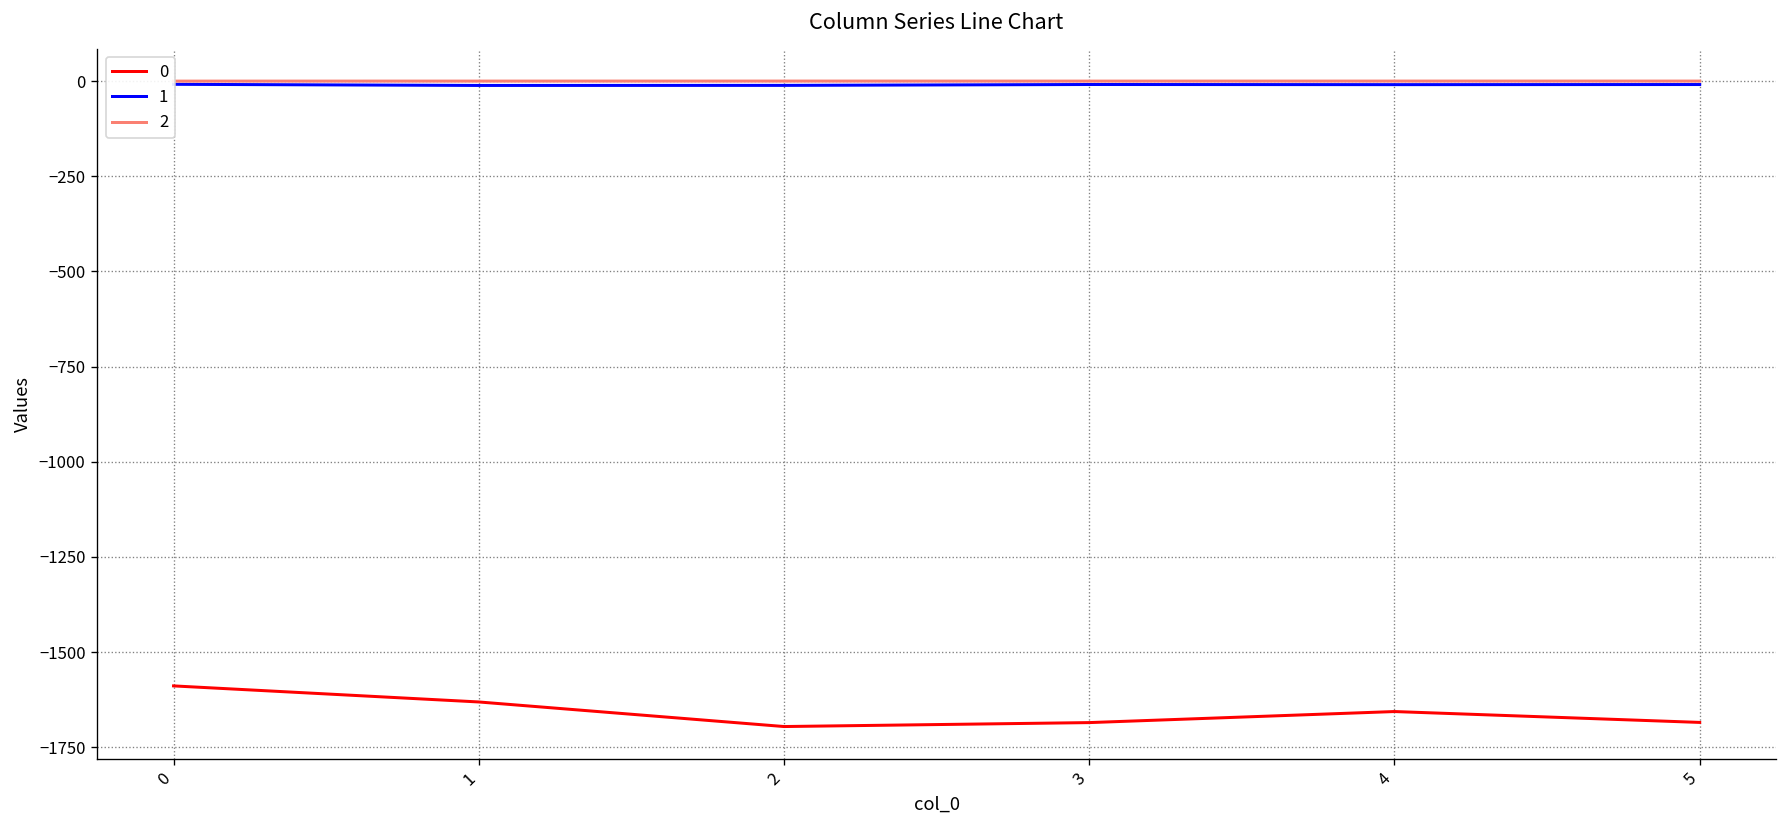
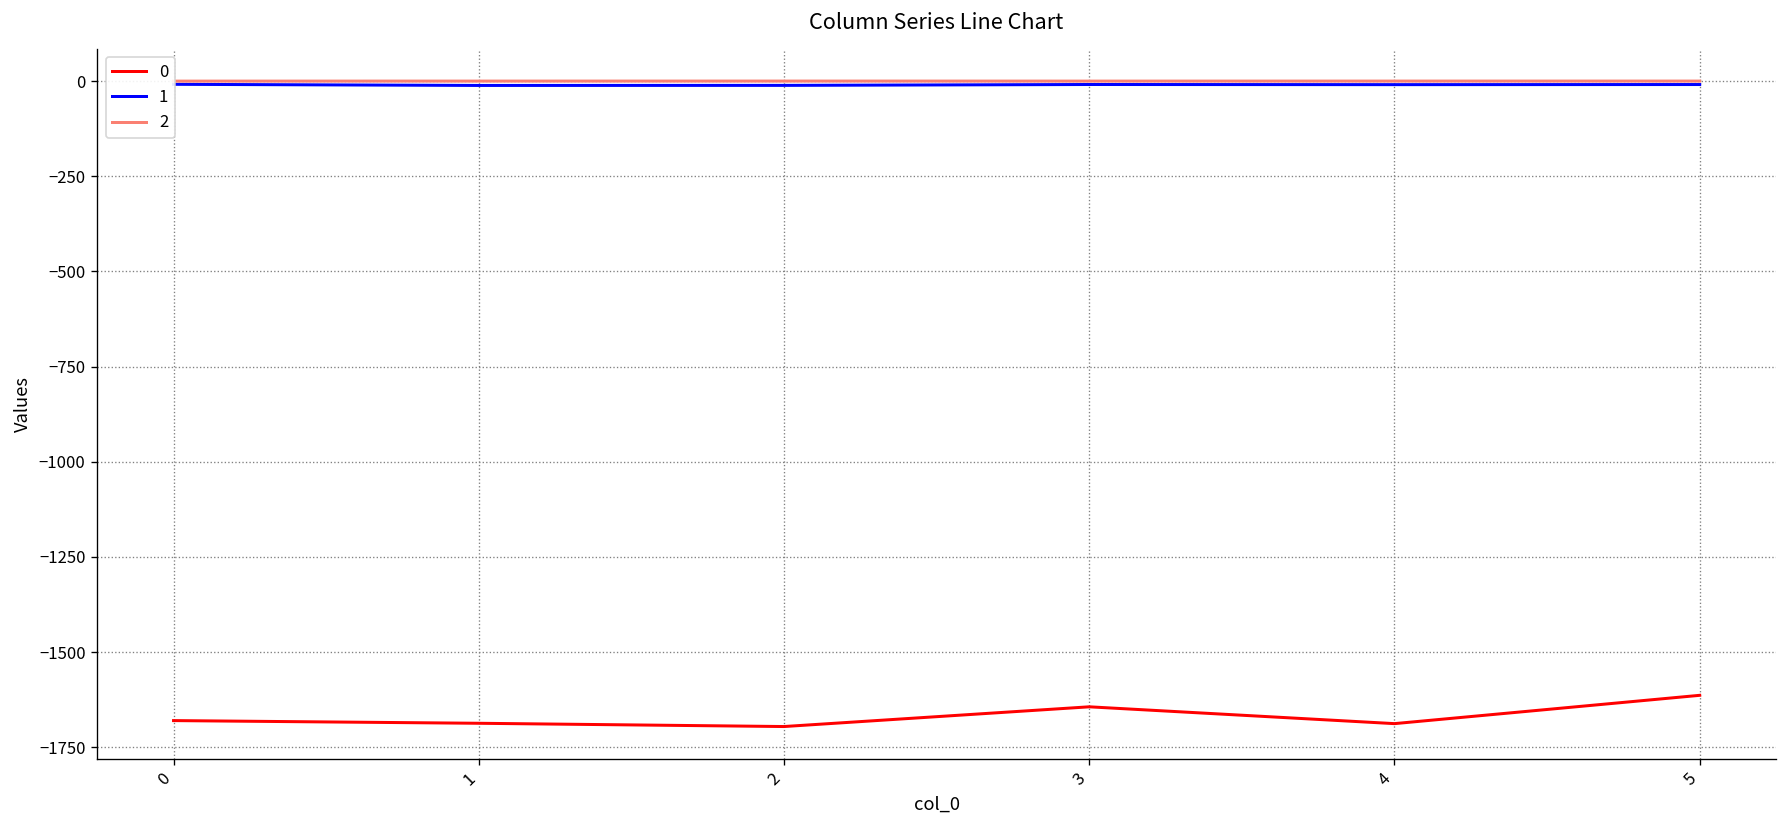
  {
    "0": {
-     "0": -1590,
-     "1": -1630,
+     "0": -1680,
+     "1": -1690,
      "2": -1700,
-     "3": -1690,
-     "4": -1660,
-     "5": -1680
+     "3": -1640,
+     "4": -1690,
+     "5": -1610
    },
    "1": {
      "1": -10,
      "2": -10,
      "3": -10,
      "4": -10,
      "5": -10
    },
    "2": {
      "1": 0,
      "2": 0,
      "3": 0,
      "4": 0,
      "5": 0
    }
  }
